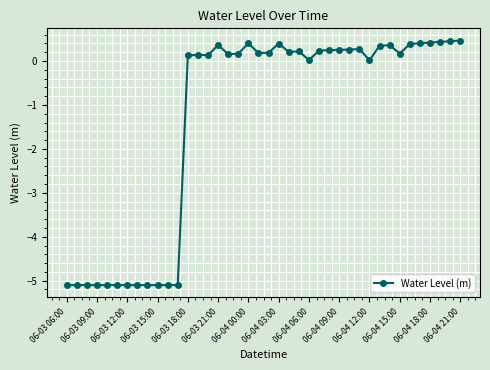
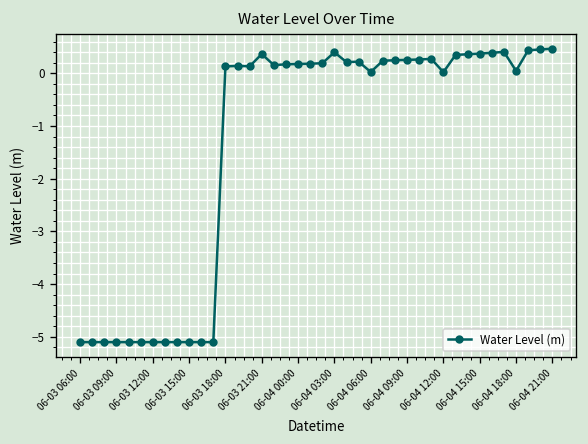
  {
    "06-03 06:00": -5.1,
    "06-03 09:00": -5.1,
    "06-03 12:00": -5.1,
    "06-03 15:00": -5.1,
    "06-03 18:00": 0.1,
    "06-03 21:00": 0.4,
-   "06-04 00:00": 0.4,
+   "06-04 00:00": 0.2,
    "06-04 03:00": 0.4,
    "06-04 06:00": 0.0,
    "06-04 09:00": 0.3,
    "06-04 12:00": 0.0,
-   "06-04 15:00": 0.2,
-   "06-04 18:00": 0.4,
+   "06-04 15:00": 0.4,
+   "06-04 18:00": 0.0,
    "06-04 21:00": 0.5
  }
